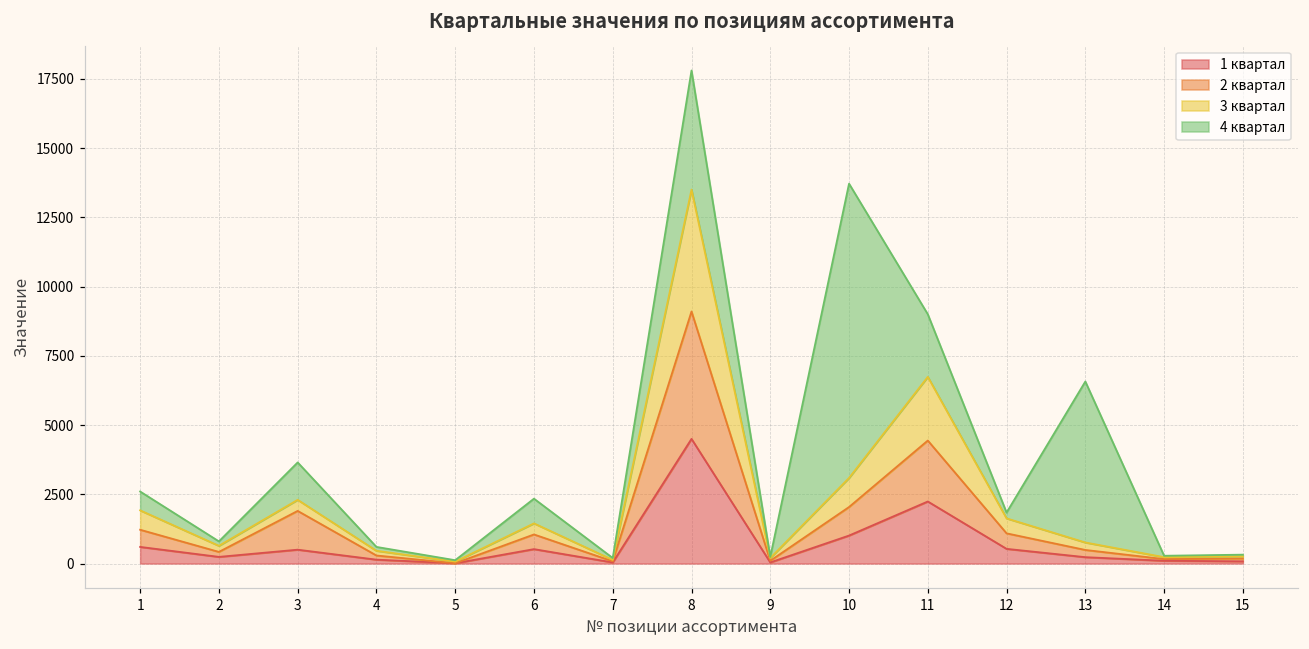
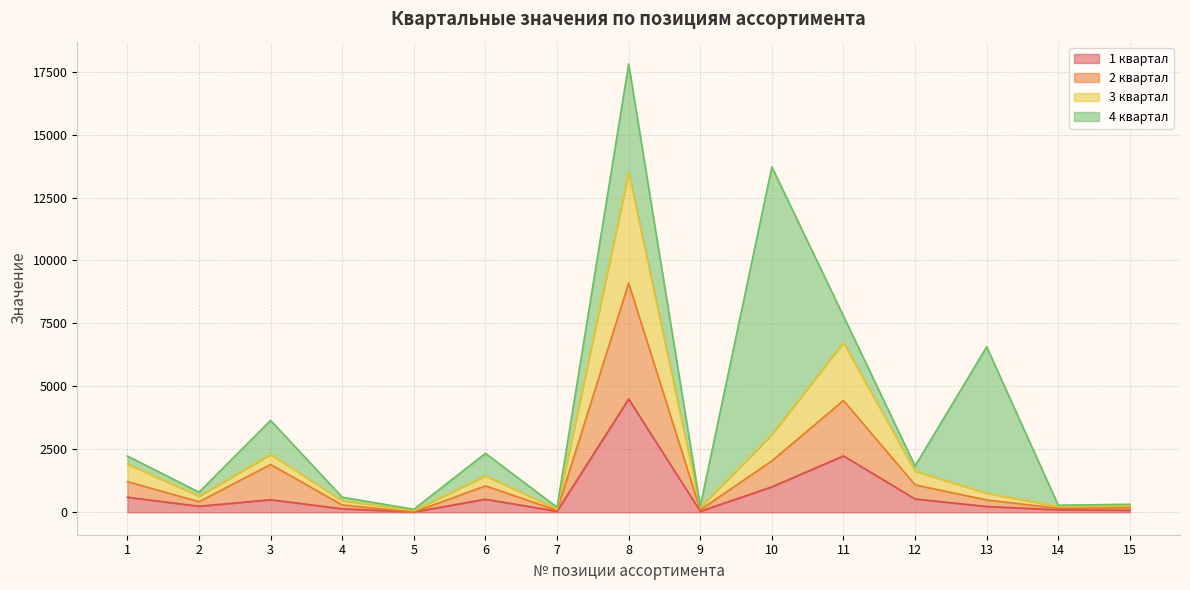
  {
    "4 квартал": {
-     "1": 700,
+     "1": 300,
      "2": 200,
      "3": 1400,
      "4": 100,
      "6": 900,
      "8": 4300,
      "10": 10600,
-     "11": 2300,
+     "11": 1100,
      "12": 200,
      "13": 5800
    }
  }
